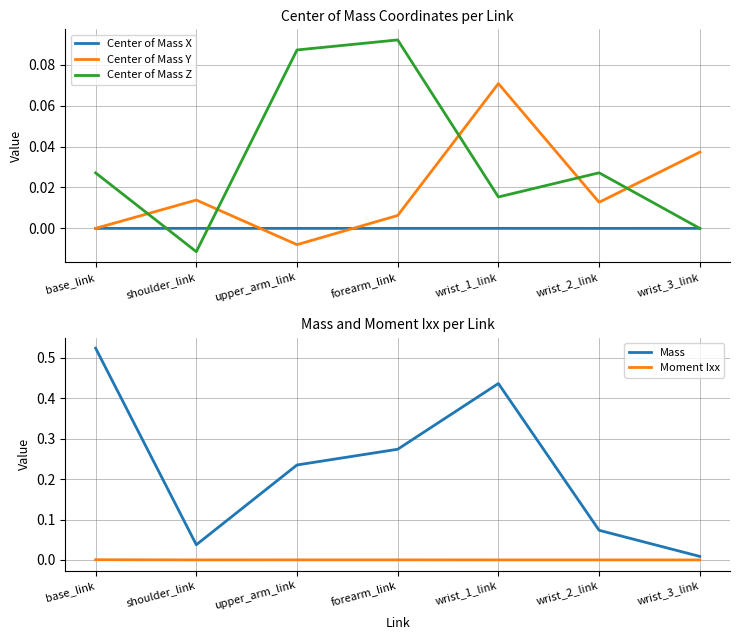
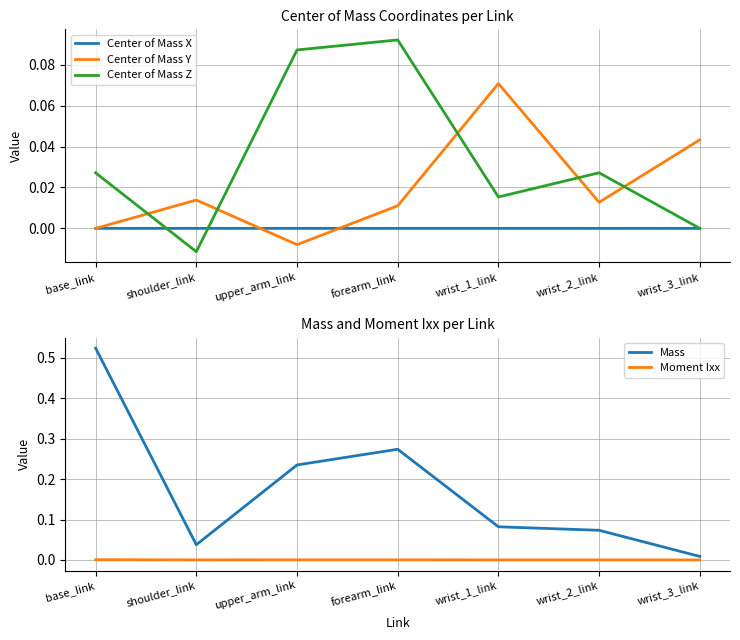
  {
    "Center of Mass Coordinates per Link": {
      "Center of Mass X": {
        "shoulder_link": 0.000,
        "upper_arm_link": 0.000,
        "forearm_link": 0.000,
        "wrist_1_link": 0.000,
        "wrist_2_link": 0.000
      },
      "Center of Mass Y": {
        "shoulder_link": 0.014,
        "upper_arm_link": -0.008,
-       "forearm_link": 0.006,
+       "forearm_link": 0.011,
        "wrist_1_link": 0.071,
        "wrist_2_link": 0.013,
-       "wrist_3_link": 0.037
+       "wrist_3_link": 0.043
      },
      "Center of Mass Z": {
        "base_link": 0.027,
        "shoulder_link": -0.011,
        "upper_arm_link": 0.087,
        "forearm_link": 0.092,
        "wrist_1_link": 0.015,
        "wrist_2_link": 0.027
      }
    },
    "Mass and Moment Ixx per Link": {
      "Mass": {
        "base_link": 0.52,
        "shoulder_link": 0.04,
        "upper_arm_link": 0.23,
        "forearm_link": 0.27,
-       "wrist_1_link": 0.44,
+       "wrist_1_link": 0.08,
        "wrist_2_link": 0.07,
        "wrist_3_link": 0.01
      },
      "Moment Ixx": {
        "base_link": 0.00,
        "shoulder_link": 0.00,
        "upper_arm_link": 0.00,
        "forearm_link": 0.00,
        "wrist_1_link": 0.00,
        "wrist_2_link": 0.00,
        "wrist_3_link": 0.00
      }
    }
  }
